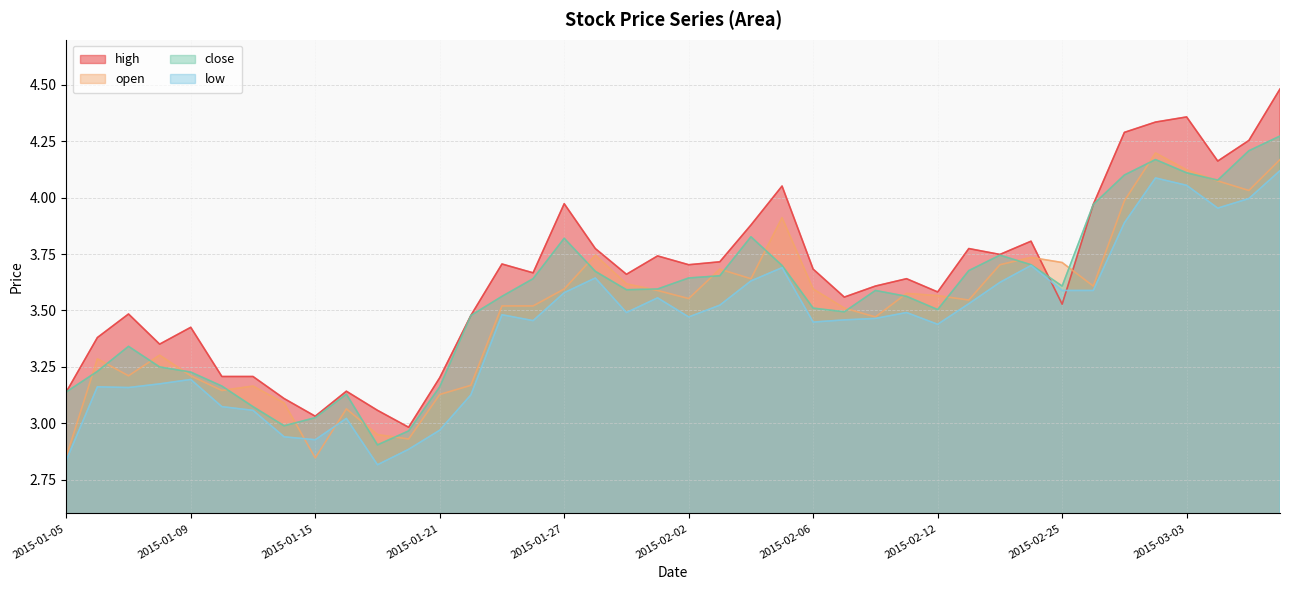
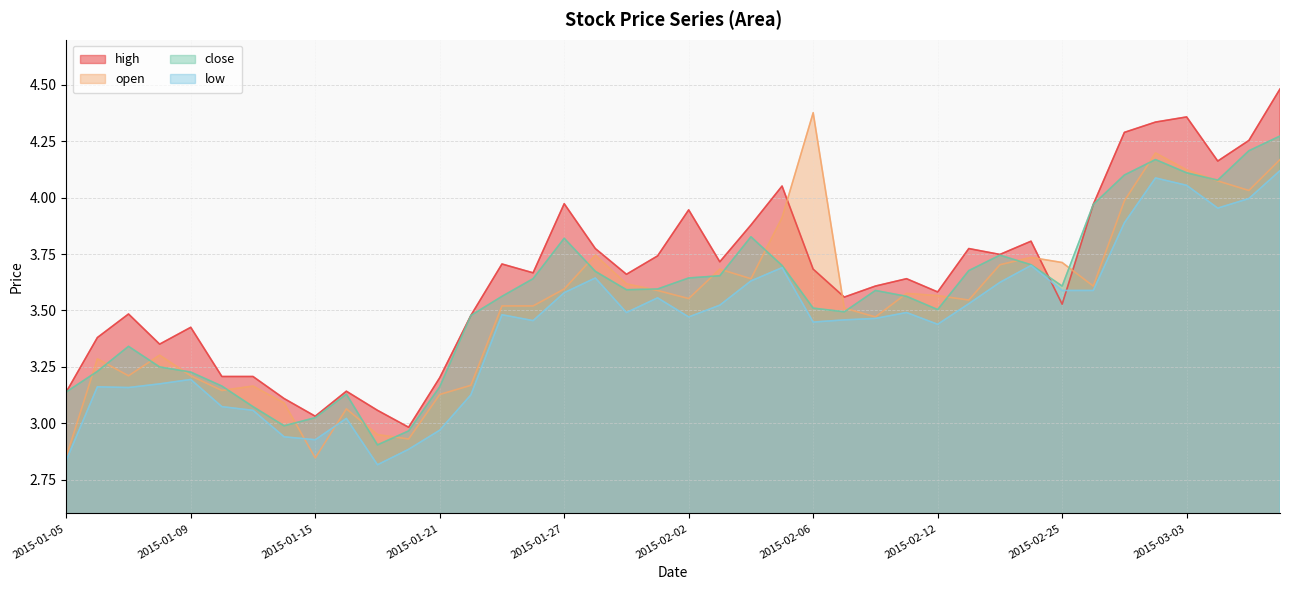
  {
    "high": {
      "2015-01-09": 3.43,
      "2015-01-21": 3.20,
      "2015-01-27": 3.97,
-     "2015-02-02": 3.70,
+     "2015-02-02": 3.95,
      "2015-02-06": 3.68,
      "2015-02-12": 3.58,
      "2015-02-25": 3.53,
      "2015-03-03": 4.36
    },
    "open": {
      "2015-01-05": 2.85,
      "2015-01-09": 3.21,
      "2015-01-15": 2.85,
      "2015-01-21": 3.13,
      "2015-01-27": 3.60,
      "2015-02-02": 3.55,
-     "2015-02-06": 3.60,
+     "2015-02-06": 4.38,
      "2015-02-12": 3.57,
      "2015-02-25": 3.71,
      "2015-03-03": 4.12
    }
  }
